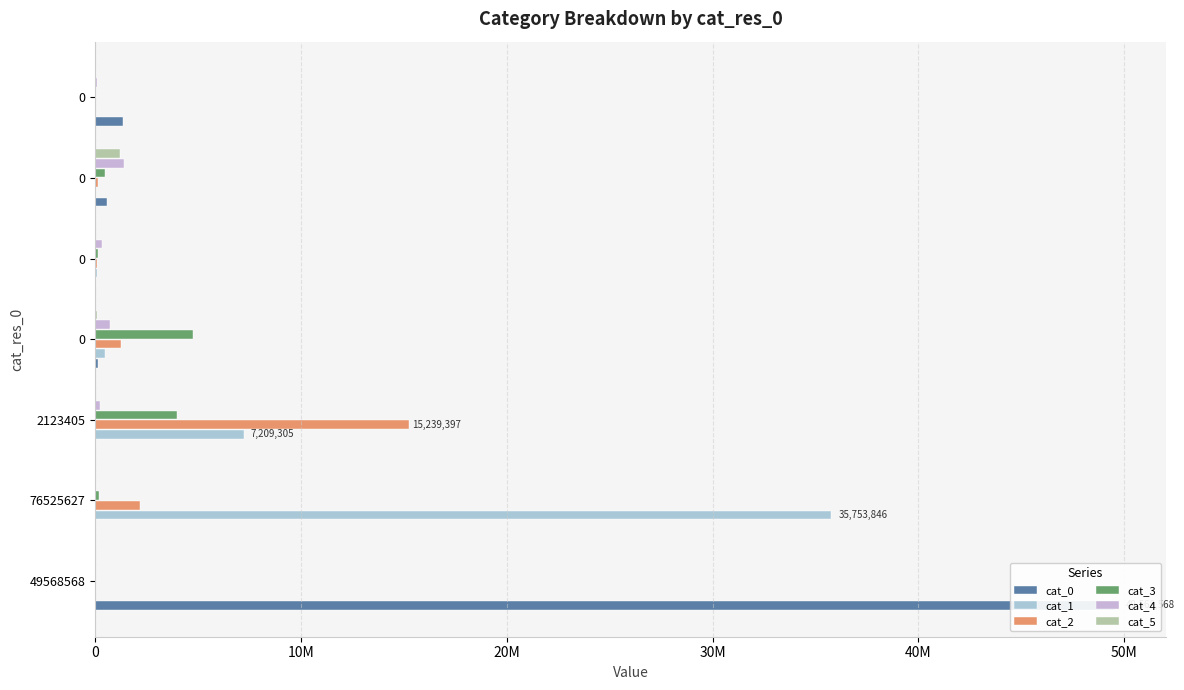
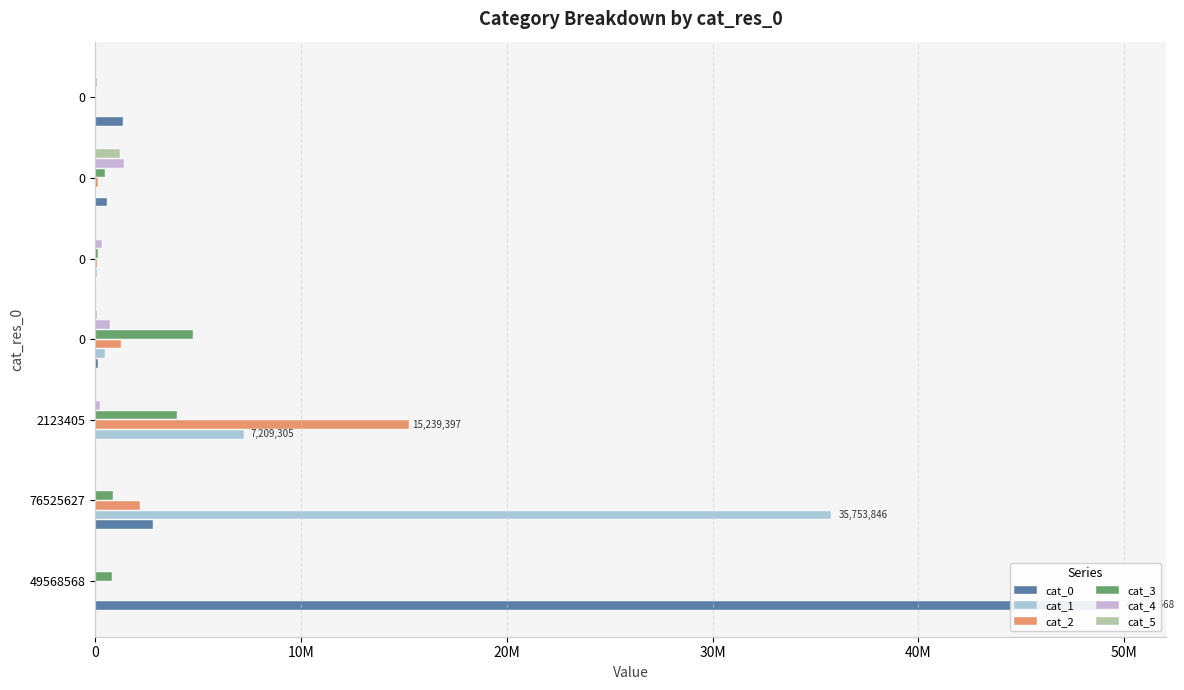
  {
    "cat_0": {
-     "76525627": "0"
+     "76525627": "2800000"
    },
    "cat_2": {
      "2123405": "15,239,397"
    },
    "cat_3": {
      "2123405": "4000000",
-     "76525627": "200000",
-     "49568568": "0"
+     "76525627": "900000",
+     "49568568": "800000"
    }
  }
